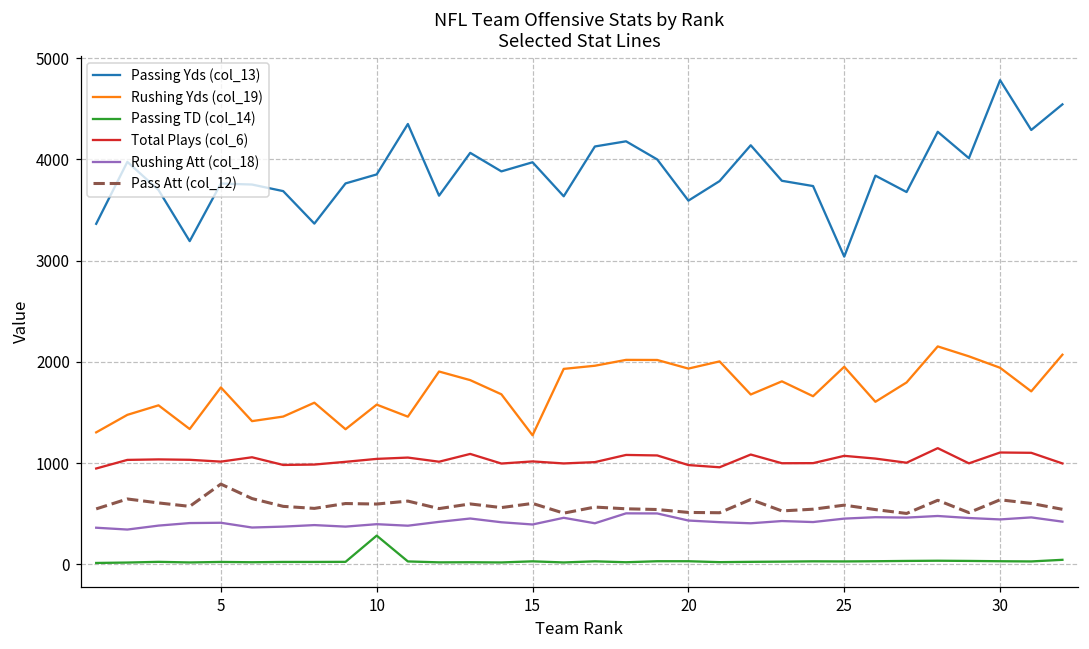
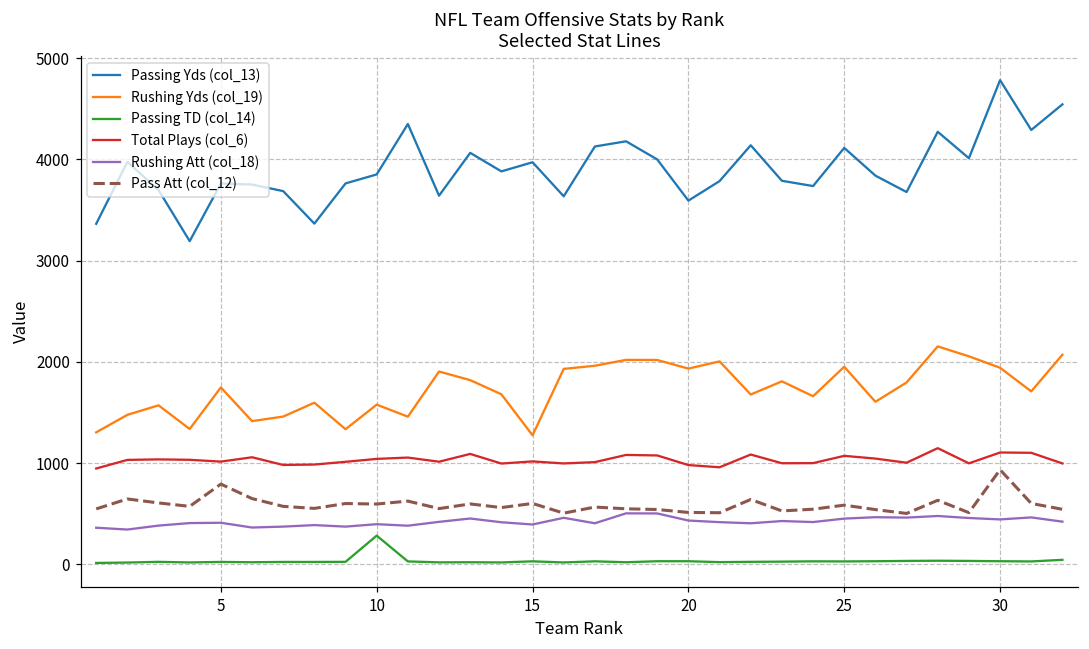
  {
    "Passing Yds (col_13)": {
      "10": 3900,
      "15": 4000,
      "20": 3600,
-     "25": 3000,
+     "25": 4100,
      "30": 4800
    },
    "Rushing Yds (col_19)": {
      "5": 1700,
      "10": 1600,
      "15": 1300,
      "20": 1900,
      "25": 2000,
      "30": 1900
    },
    "Passing TD (col_14)": {
      "5": 0,
      "10": 300,
      "15": 0,
      "20": 0,
      "25": 0,
      "30": 0
    },
    "Total Plays (col_6)": {
      "5": 1000,
      "10": 1000,
      "15": 1000,
      "20": 1000,
      "25": 1100,
      "30": 1100
    },
    "Rushing Att (col_18)": {
      "5": 400,
      "10": 400,
      "15": 400,
      "20": 400,
      "25": 500,
      "30": 400
    },
    "Pass Att (col_12)": {
      "5": 800,
      "10": 600,
      "15": 600,
      "20": 500,
      "25": 600,
-     "30": 600
+     "30": 900
    }
  }
